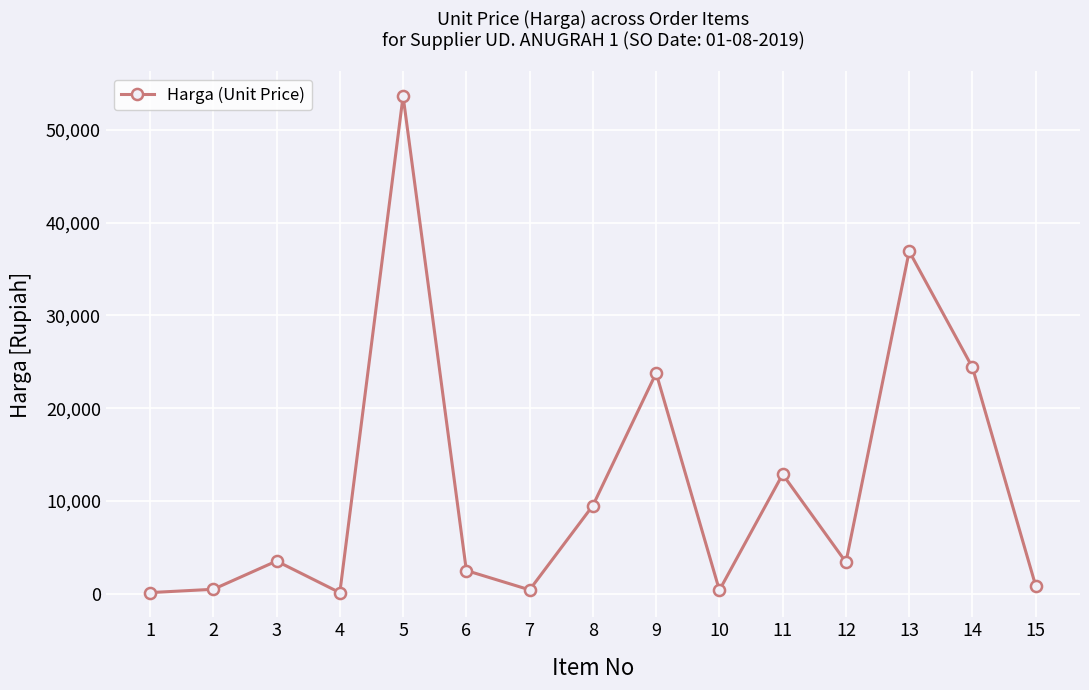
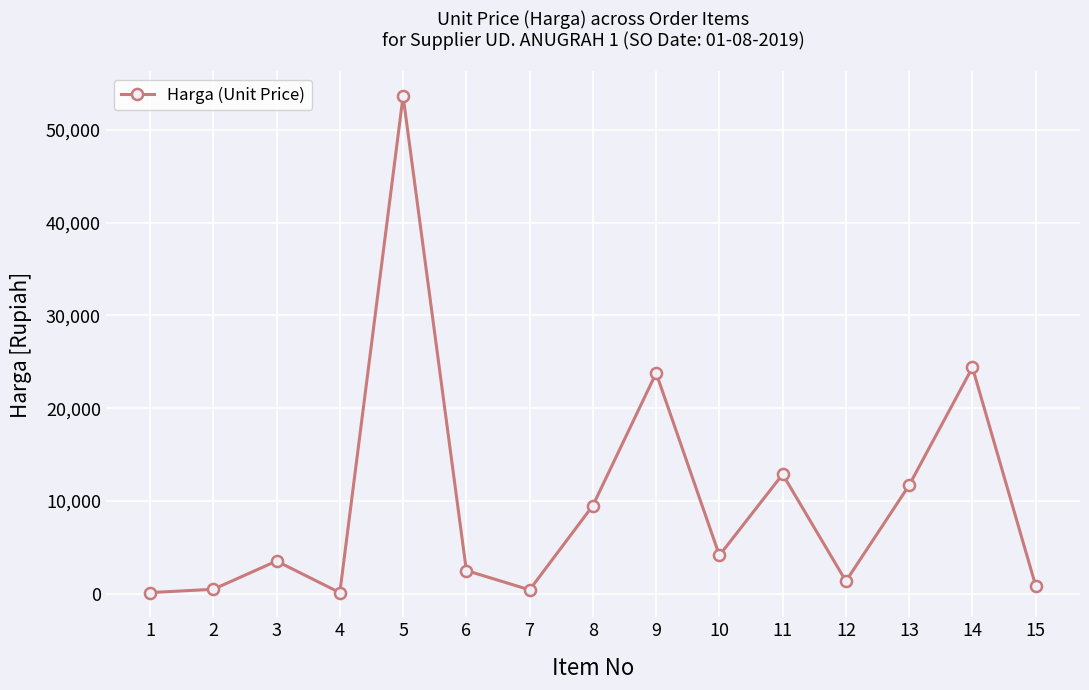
  {
    "1": "0",
    "2": "0",
    "3": "4,000",
    "4": "0",
    "5": "54,000",
    "6": "2,000",
    "7": "0",
    "8": "10,000",
    "9": "24,000",
-   "10": "0",
+   "10": "4,000",
    "11": "13,000",
-   "12": "3,000",
-   "13": "37,000",
+   "12": "1,000",
+   "13": "12,000",
    "14": "24,000",
    "15": "1,000"
  }
